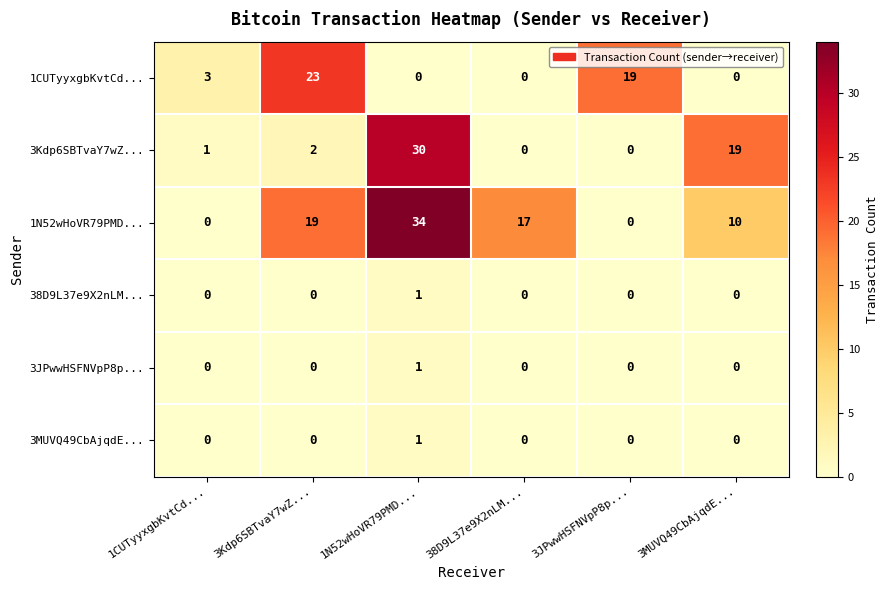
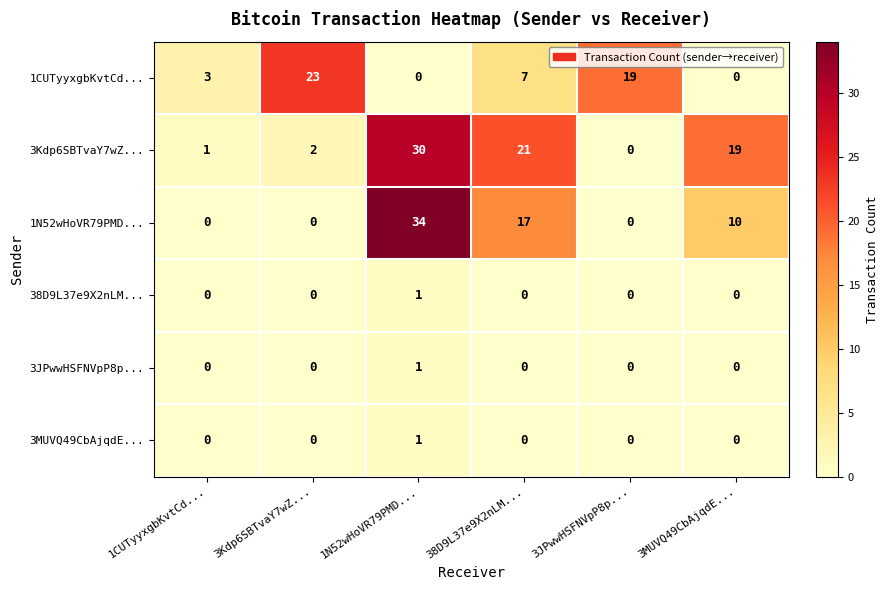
  {
    "1CUTyyxgbKvtCd...": {
      "1CUTyyxgbKvtCd...": 3,
      "3Kdp6SBTvaY7wZ...": 23,
      "1N52wHoVR79PMD...": 0,
-     "38D9L37e9X2nLM...": 0,
+     "38D9L37e9X2nLM...": 7,
      "3JPwwHSFNVpP8p...": 19,
      "3MUVQ49CbAjqdE...": 0
    },
    "3Kdp6SBTvaY7wZ...": {
      "1CUTyyxgbKvtCd...": 1,
      "3Kdp6SBTvaY7wZ...": 2,
      "1N52wHoVR79PMD...": 30,
-     "38D9L37e9X2nLM...": 0,
+     "38D9L37e9X2nLM...": 21,
      "3JPwwHSFNVpP8p...": 0,
      "3MUVQ49CbAjqdE...": 19
    },
    "1N52wHoVR79PMD...": {
      "1CUTyyxgbKvtCd...": 0,
-     "3Kdp6SBTvaY7wZ...": 19,
+     "3Kdp6SBTvaY7wZ...": 0,
      "1N52wHoVR79PMD...": 34,
      "38D9L37e9X2nLM...": 17,
      "3JPwwHSFNVpP8p...": 0,
      "3MUVQ49CbAjqdE...": 10
    },
    "38D9L37e9X2nLM...": {
      "1CUTyyxgbKvtCd...": 0,
      "3Kdp6SBTvaY7wZ...": 0,
      "1N52wHoVR79PMD...": 1,
      "38D9L37e9X2nLM...": 0,
      "3JPwwHSFNVpP8p...": 0,
      "3MUVQ49CbAjqdE...": 0
    },
    "3JPwwHSFNVpP8p...": {
      "1CUTyyxgbKvtCd...": 0,
      "3Kdp6SBTvaY7wZ...": 0,
      "1N52wHoVR79PMD...": 1,
      "38D9L37e9X2nLM...": 0,
      "3JPwwHSFNVpP8p...": 0,
      "3MUVQ49CbAjqdE...": 0
    },
    "3MUVQ49CbAjqdE...": {
      "1CUTyyxgbKvtCd...": 0,
      "3Kdp6SBTvaY7wZ...": 0,
      "1N52wHoVR79PMD...": 1,
      "38D9L37e9X2nLM...": 0,
      "3JPwwHSFNVpP8p...": 0,
      "3MUVQ49CbAjqdE...": 0
    }
  }
